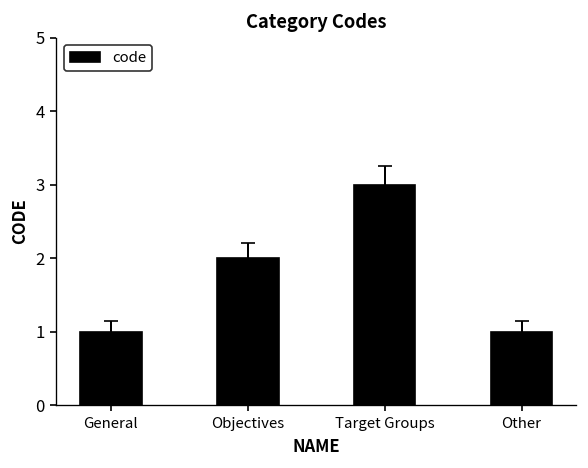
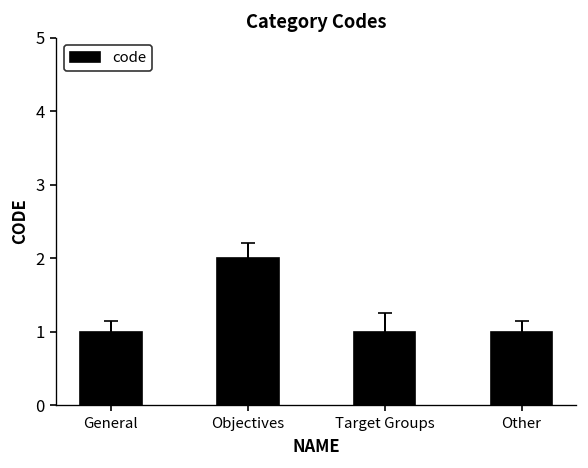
  {
    "code": {
      "General": 1,
      "Objectives": 2,
-     "Target Groups": 3,
+     "Target Groups": 1,
      "Other": 1
    }
  }
